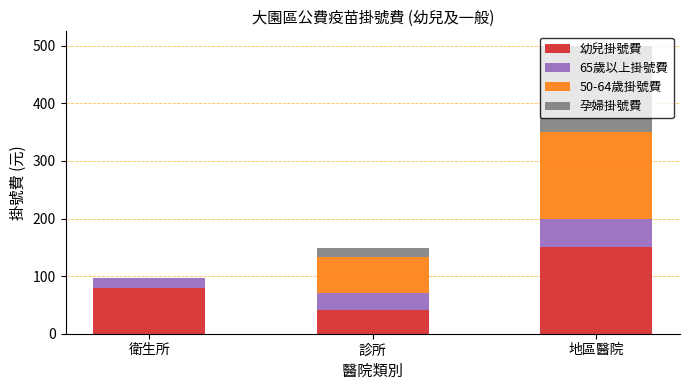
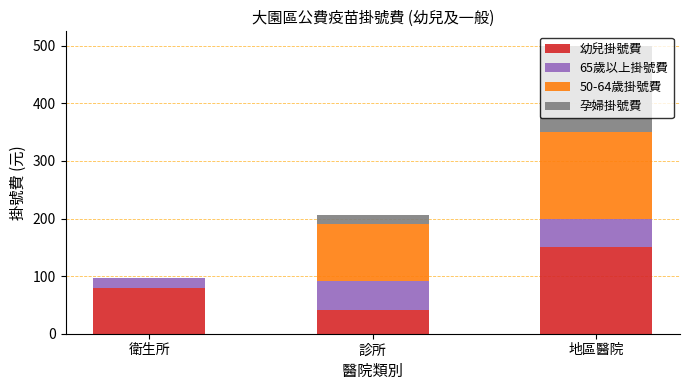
  {
    "幼兒掛號費": {
      "衛生所": 80,
      "診所": 40,
      "地區醫院": 150
    },
    "65歲以上掛號費": {
      "衛生所": 20,
-     "診所": 30,
+     "診所": 50,
      "地區醫院": 50
    },
    "50-64歲掛號費": {
      "衛生所": 0,
-     "診所": 60,
+     "診所": 100,
      "地區醫院": 150
    },
    "孕婦掛號費": {
      "衛生所": 0,
      "診所": 20
    }
  }
